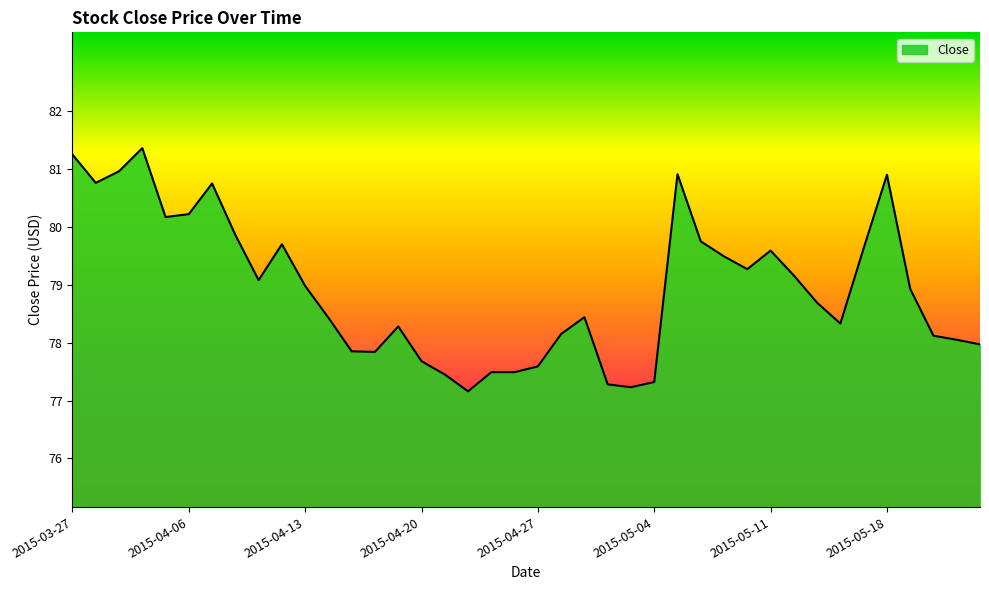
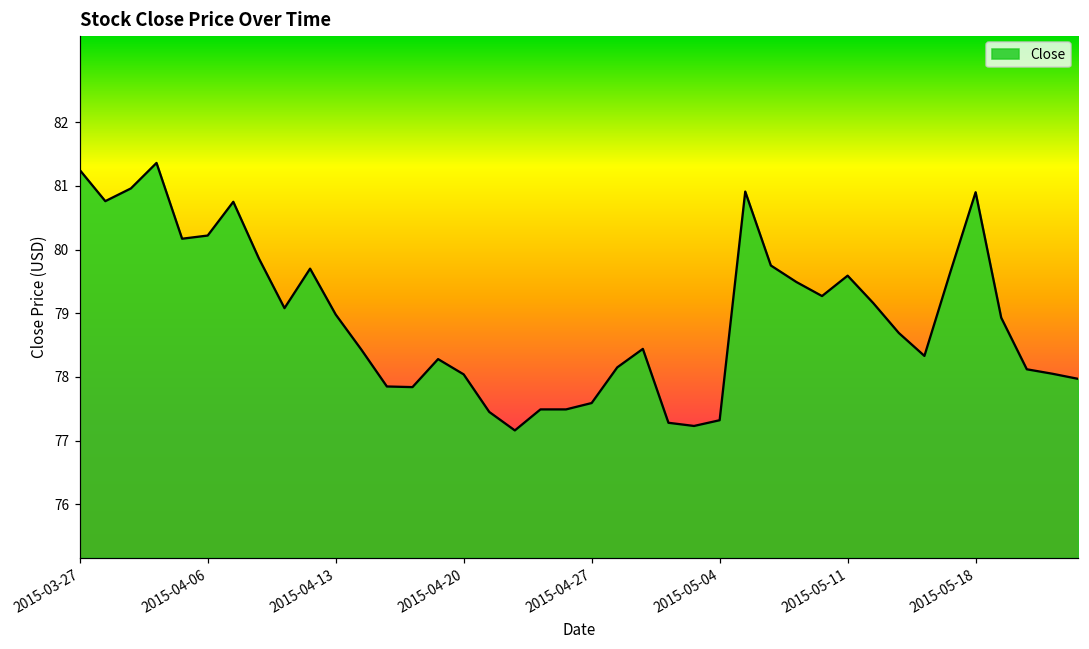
  {
    "2015-03-27": 81.3,
    "2015-04-06": 80.2,
    "2015-04-13": 79.0,
-   "2015-04-20": 77.7,
+   "2015-04-20": 78.0,
    "2015-04-27": 77.6,
    "2015-05-04": 77.3,
    "2015-05-11": 79.6,
    "2015-05-18": 80.9
  }
